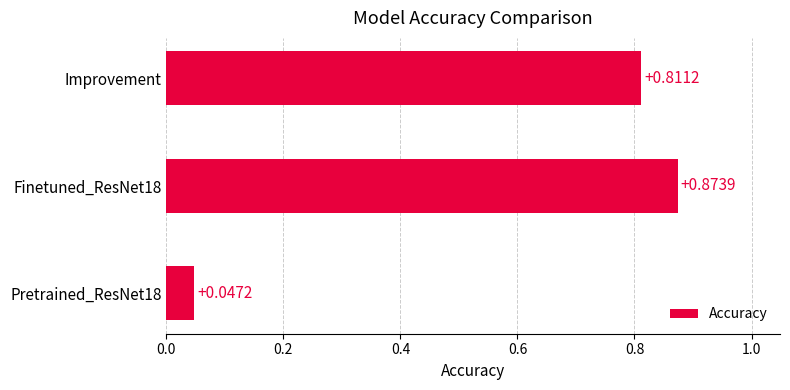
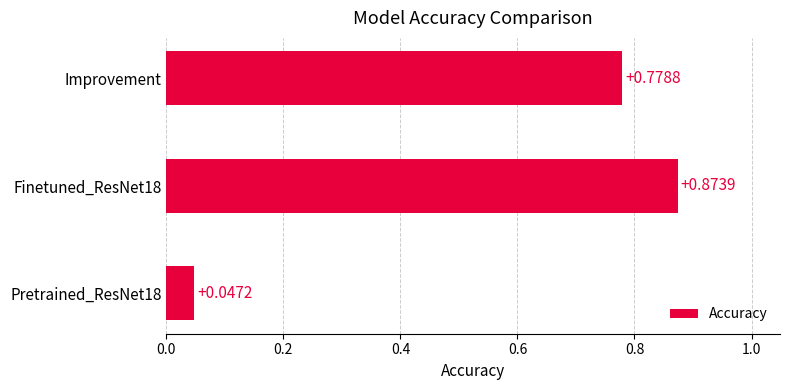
  {
-   "Improvement": "+0.8112",
+   "Improvement": "+0.7788",
    "Finetuned_ResNet18": "+0.8739",
    "Pretrained_ResNet18": "+0.0472"
  }
